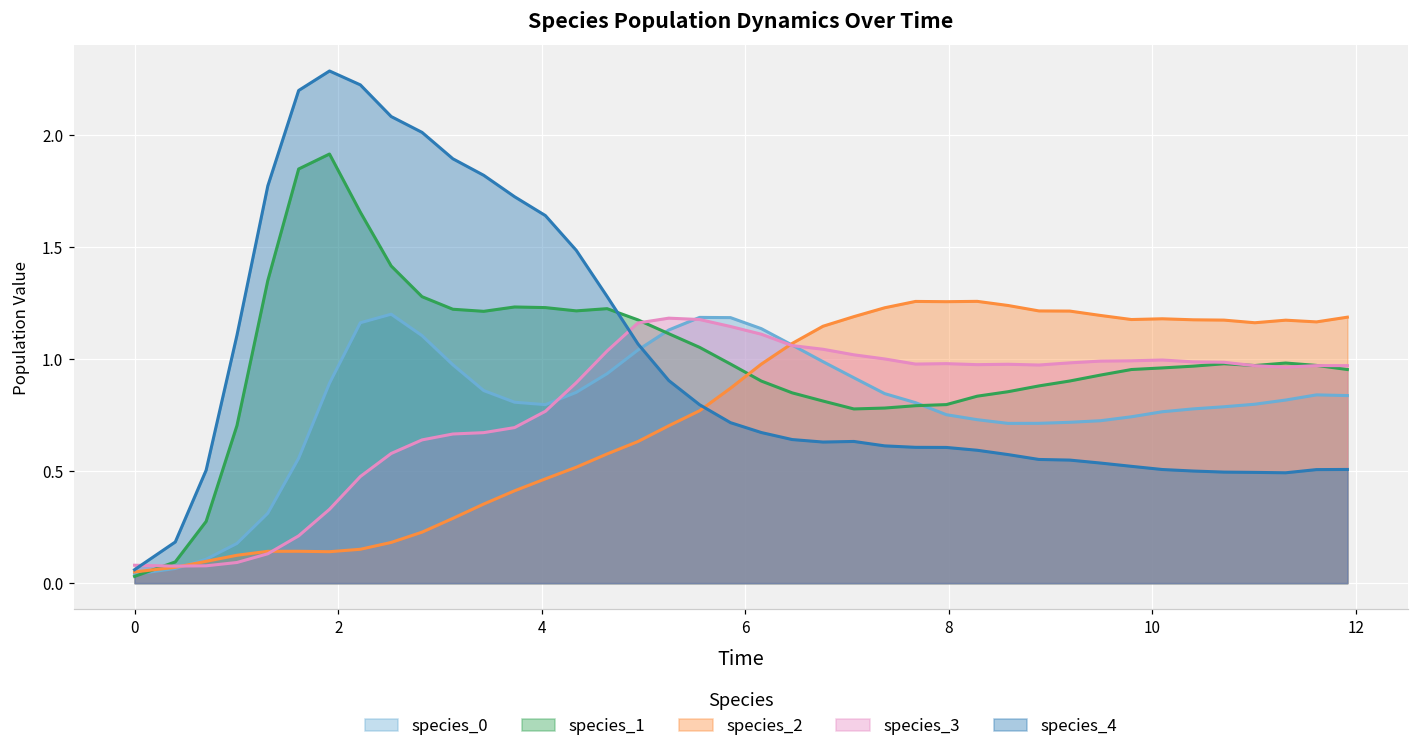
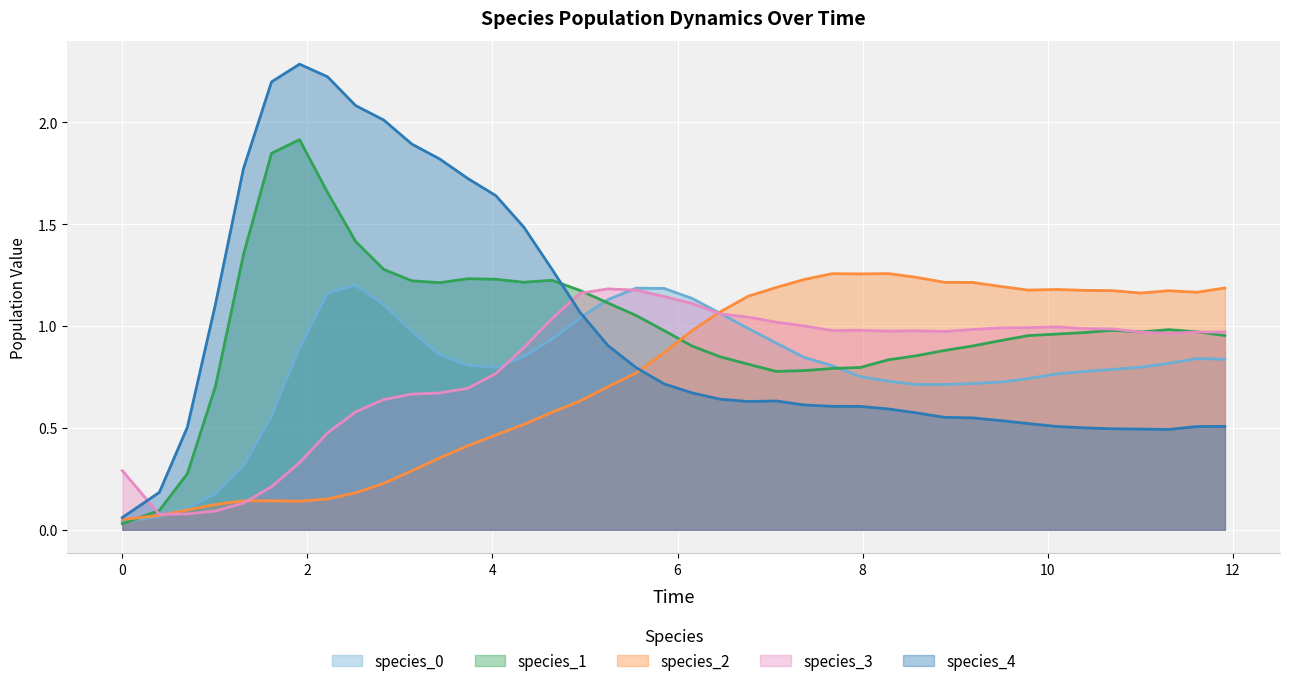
  {
    "species_3": {
-     "0": 0.08
+     "0": 0.29
    }
  }
